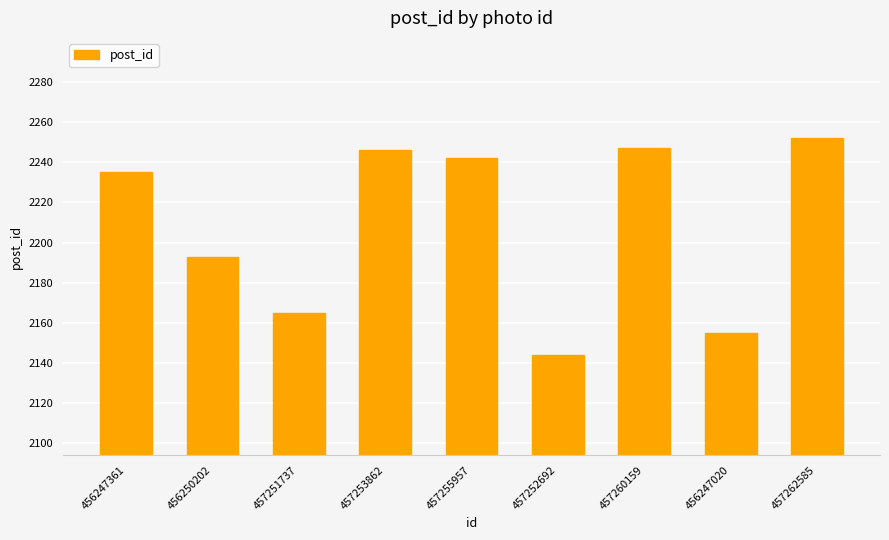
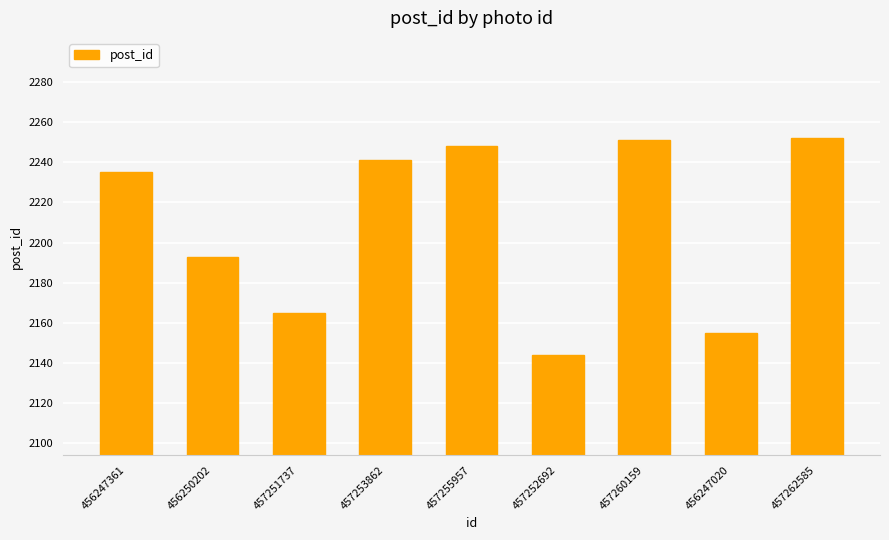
  {
    "456247361": 2235,
    "456250202": 2193,
    "457251737": 2165,
-   "457253862": 2246,
-   "457255957": 2242,
+   "457253862": 2241,
+   "457255957": 2248,
    "457252692": 2144,
-   "457260159": 2247,
+   "457260159": 2251,
    "456247020": 2155,
    "457262585": 2252
  }
